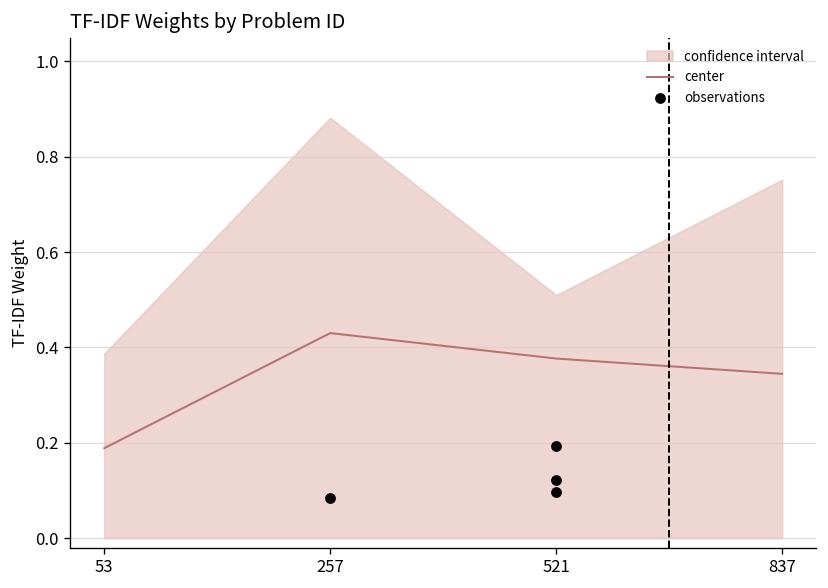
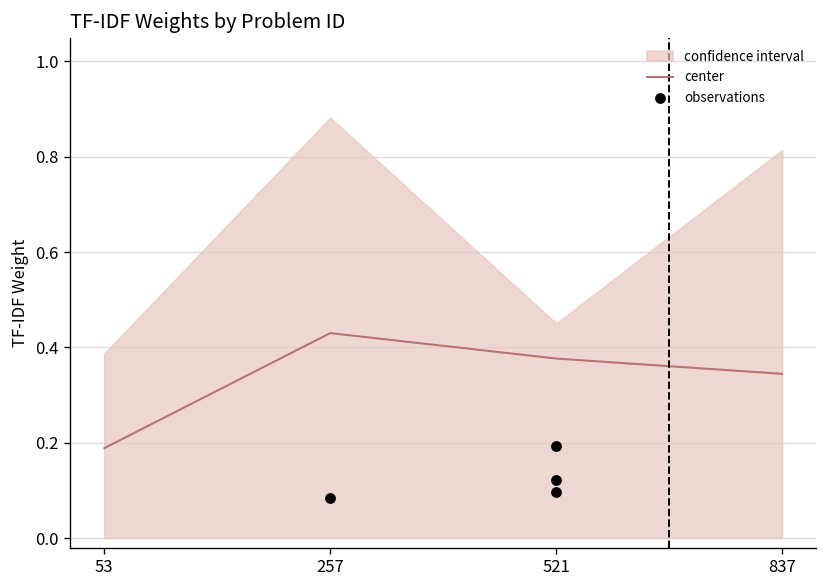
  {
    "center": {
      "53": 0.19,
      "257": 0.43,
      "521": 0.38,
      "837": 0.34
    },
    "confidence interval": {
      "53": 0.39,
      "257": 0.88,
-     "521": 0.51,
-     "837": 0.75
+     "521": 0.45,
+     "837": 0.81
    }
  }
